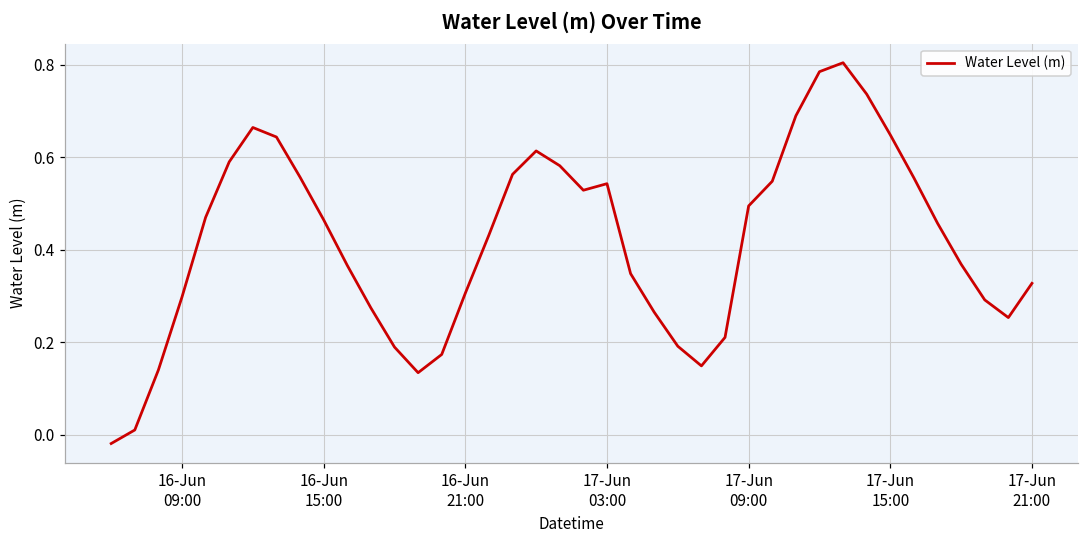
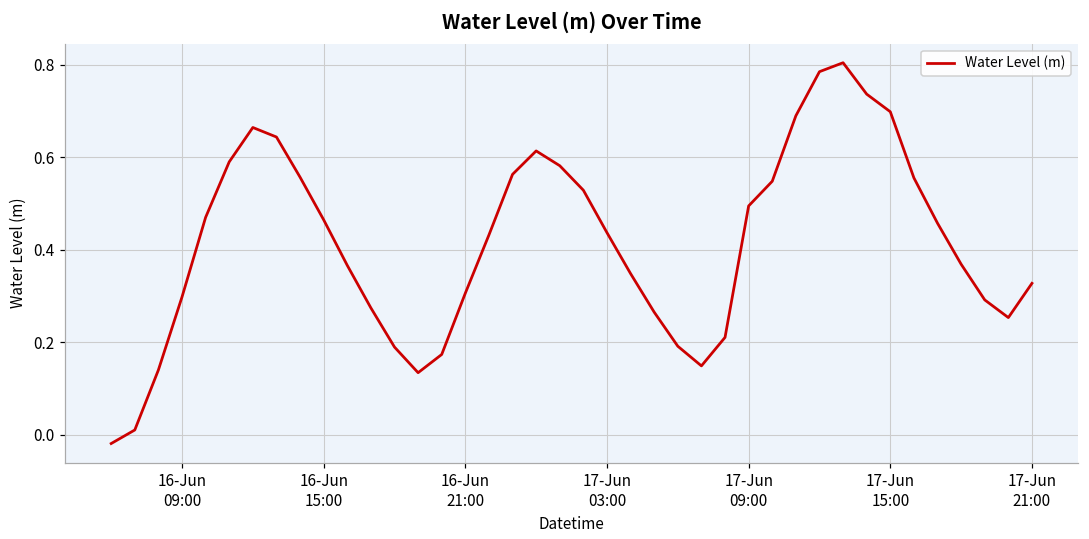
  {
    "16-Jun 09:00": 0.30,
    "16-Jun 15:00": 0.46,
    "16-Jun 21:00": 0.31,
-   "17-Jun 03:00": 0.54,
+   "17-Jun 03:00": 0.44,
    "17-Jun 09:00": 0.49,
-   "17-Jun 15:00": 0.65,
+   "17-Jun 15:00": 0.70,
    "17-Jun 21:00": 0.33
  }
